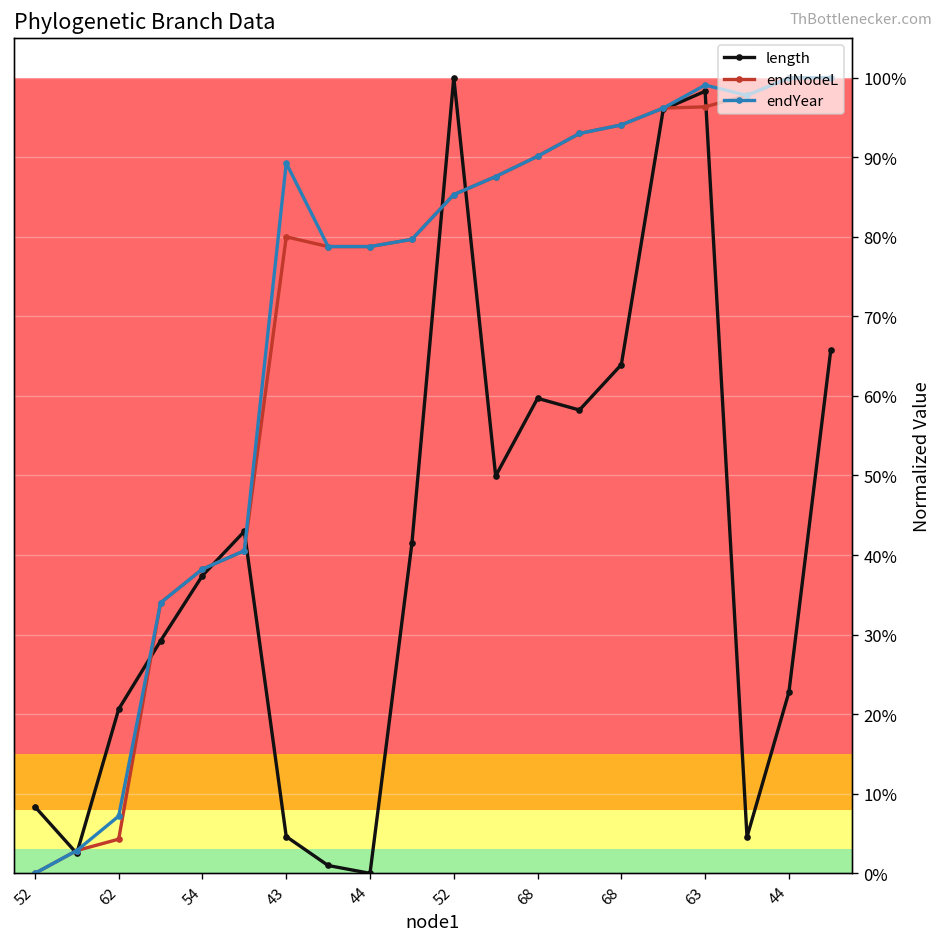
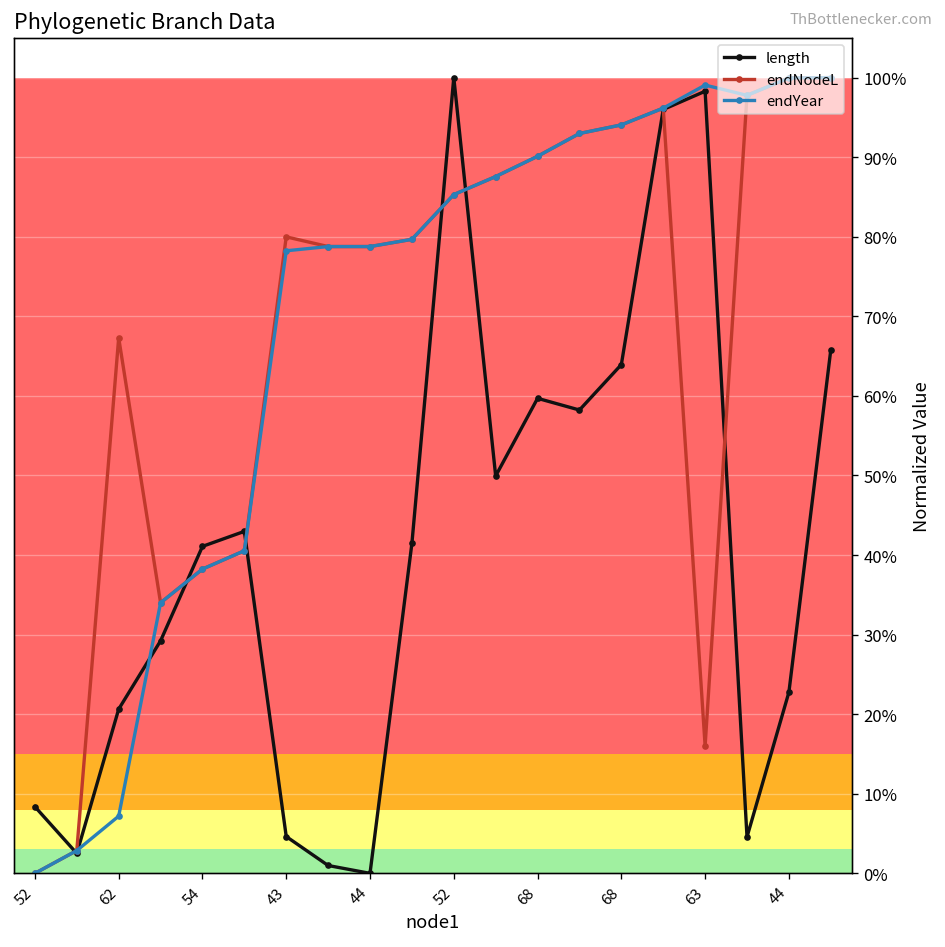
  {
    "length": {
      "62": "21%",
-     "54": "37%",
+     "54": "41%",
      "43": "5%",
      "63": "98%"
    },
    "endNodeL": {
-     "62": "4%",
+     "62": "67%",
      "43": "80%",
-     "63": "96%"
+     "63": "16%"
    },
    "endYear": {
      "62": "7%",
-     "43": "89%",
+     "43": "78%",
      "63": "99%"
    }
  }
